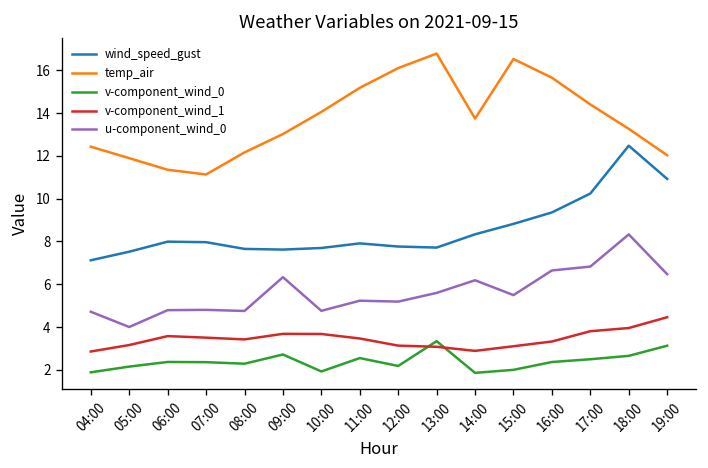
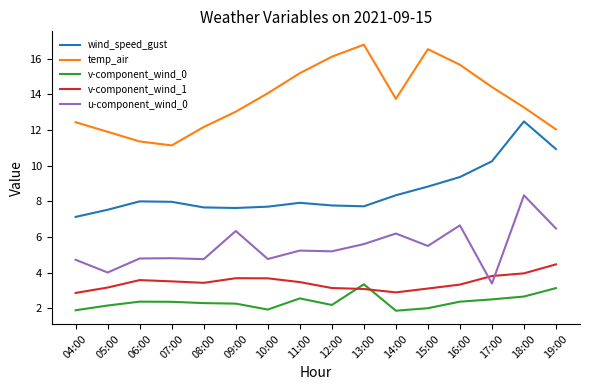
  {
    "wind_speed_gust": {
      "04:00": 7.1,
      "05:00": 7.5,
      "06:00": 8.0,
      "07:00": 8.0,
      "08:00": 7.7,
      "09:00": 7.6,
      "10:00": 7.7,
      "11:00": 7.9,
      "12:00": 7.8,
      "13:00": 7.7,
      "14:00": 8.3,
      "15:00": 8.8,
      "16:00": 9.4,
      "17:00": 10.2,
      "18:00": 12.5,
      "19:00": 10.9
    },
    "temp_air": {
      "04:00": 12.4,
      "05:00": 11.9,
      "06:00": 11.4,
      "07:00": 11.1,
      "08:00": 12.2,
      "09:00": 13.0,
      "10:00": 14.1,
      "11:00": 15.2,
      "12:00": 16.1,
      "13:00": 16.8,
      "14:00": 13.7,
      "15:00": 16.5,
      "16:00": 15.7,
      "17:00": 14.4,
      "18:00": 13.3,
      "19:00": 12.0
    },
    "v-component_wind_0": {
      "04:00": 1.9,
      "05:00": 2.1,
      "06:00": 2.4,
      "07:00": 2.4,
      "08:00": 2.3,
-     "09:00": 2.7,
+     "09:00": 2.3,
      "10:00": 1.9,
      "11:00": 2.5,
      "12:00": 2.2,
      "13:00": 3.3,
      "14:00": 1.9,
      "15:00": 2.0,
      "16:00": 2.4,
      "17:00": 2.5,
      "18:00": 2.7,
      "19:00": 3.1
    },
    "v-component_wind_1": {
      "04:00": 2.9,
      "05:00": 3.2,
      "06:00": 3.6,
      "07:00": 3.5,
      "08:00": 3.4,
      "09:00": 3.7,
      "10:00": 3.7,
      "11:00": 3.5,
      "12:00": 3.1,
      "13:00": 3.1,
      "14:00": 2.9,
      "15:00": 3.1,
      "16:00": 3.3,
      "17:00": 3.8,
      "18:00": 4.0,
      "19:00": 4.5
    },
    "u-component_wind_0": {
      "04:00": 4.7,
      "05:00": 4.0,
      "06:00": 4.8,
      "07:00": 4.8,
      "08:00": 4.7,
      "09:00": 6.3,
      "10:00": 4.8,
      "11:00": 5.2,
      "12:00": 5.2,
      "13:00": 5.6,
      "14:00": 6.2,
      "15:00": 5.5,
      "16:00": 6.6,
-     "17:00": 6.8,
+     "17:00": 3.4,
      "18:00": 8.3,
      "19:00": 6.5
    }
  }
